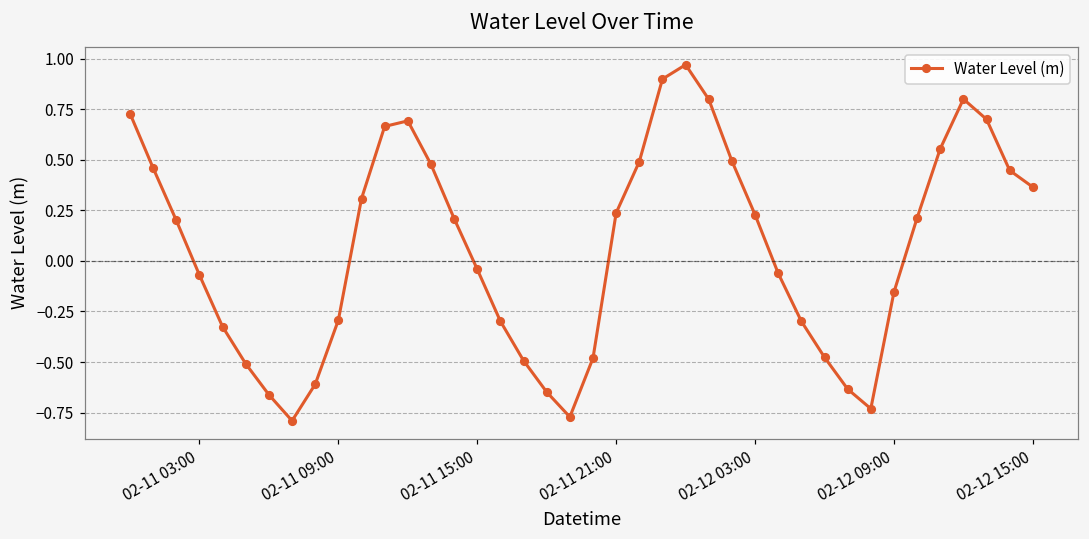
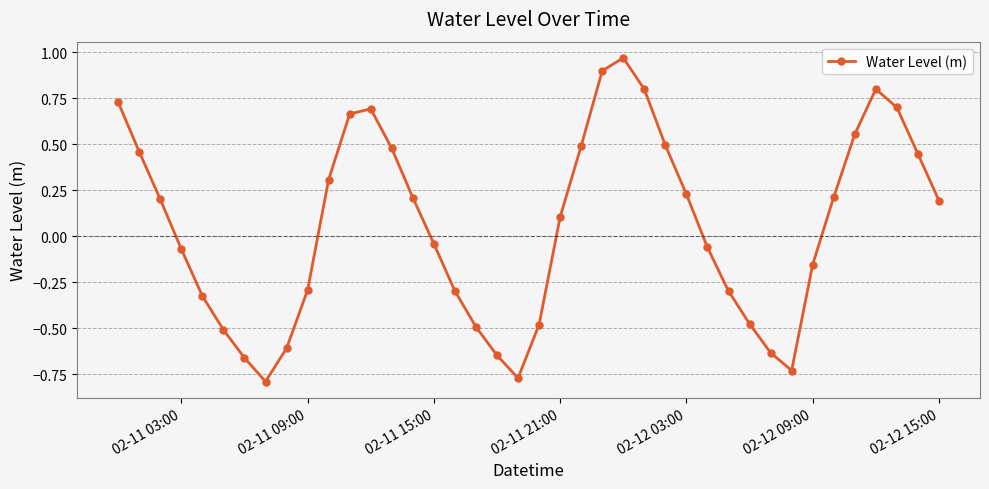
  {
    "02-11 03:00": -0.07,
    "02-11 09:00": -0.29,
    "02-11 15:00": -0.04,
-   "02-11 21:00": 0.24,
+   "02-11 21:00": 0.10,
    "02-12 03:00": 0.23,
    "02-12 09:00": -0.15,
-   "02-12 15:00": 0.36
+   "02-12 15:00": 0.19
  }
